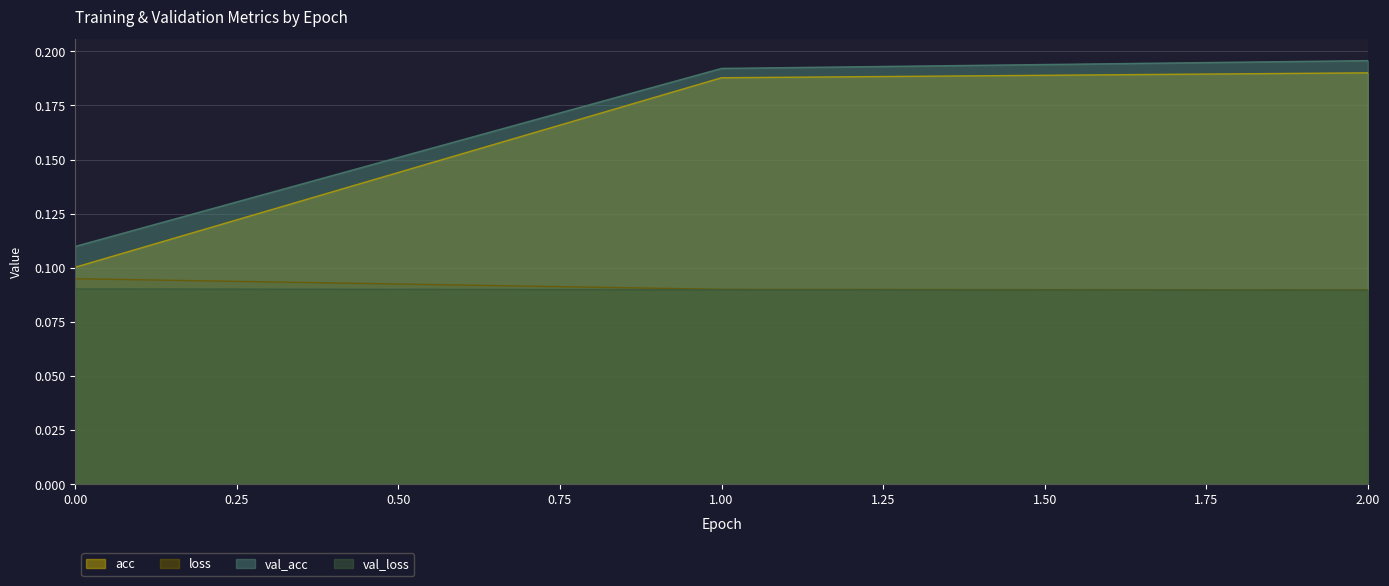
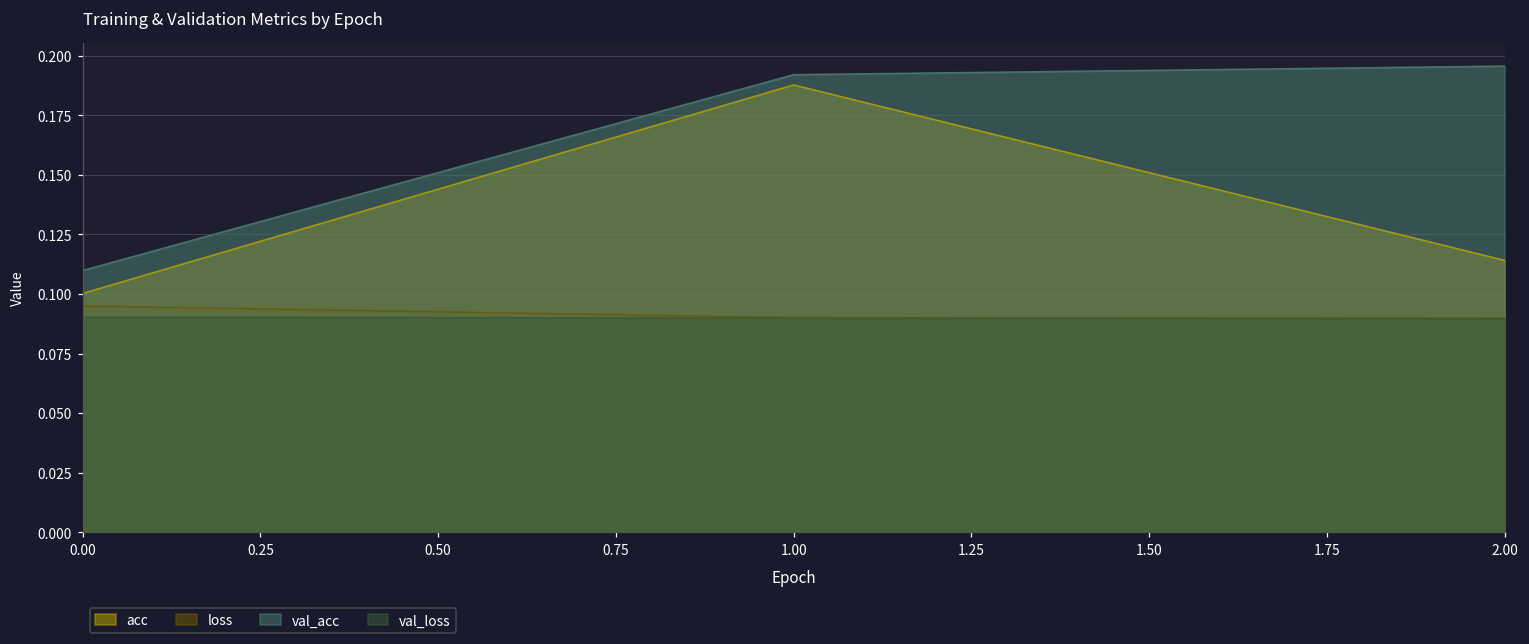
  {
    "acc": {
      "0.00": 0.100,
      "1.00": 0.188,
-     "2.00": 0.190
+     "2.00": 0.114
    },
    "loss": {
      "0.00": 0.095
    }
  }
